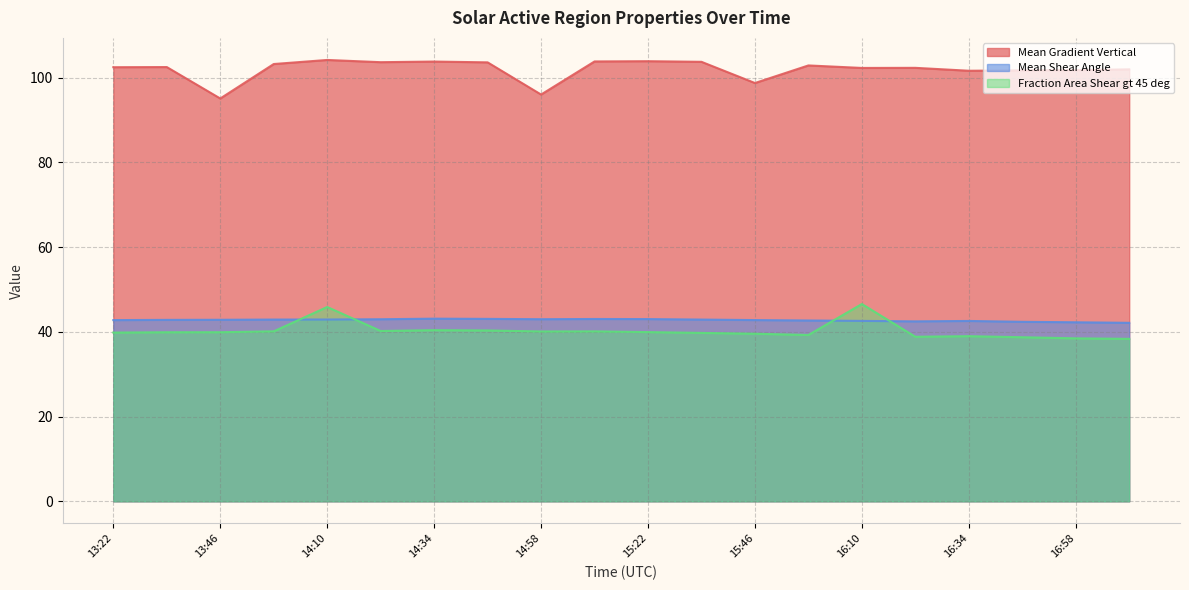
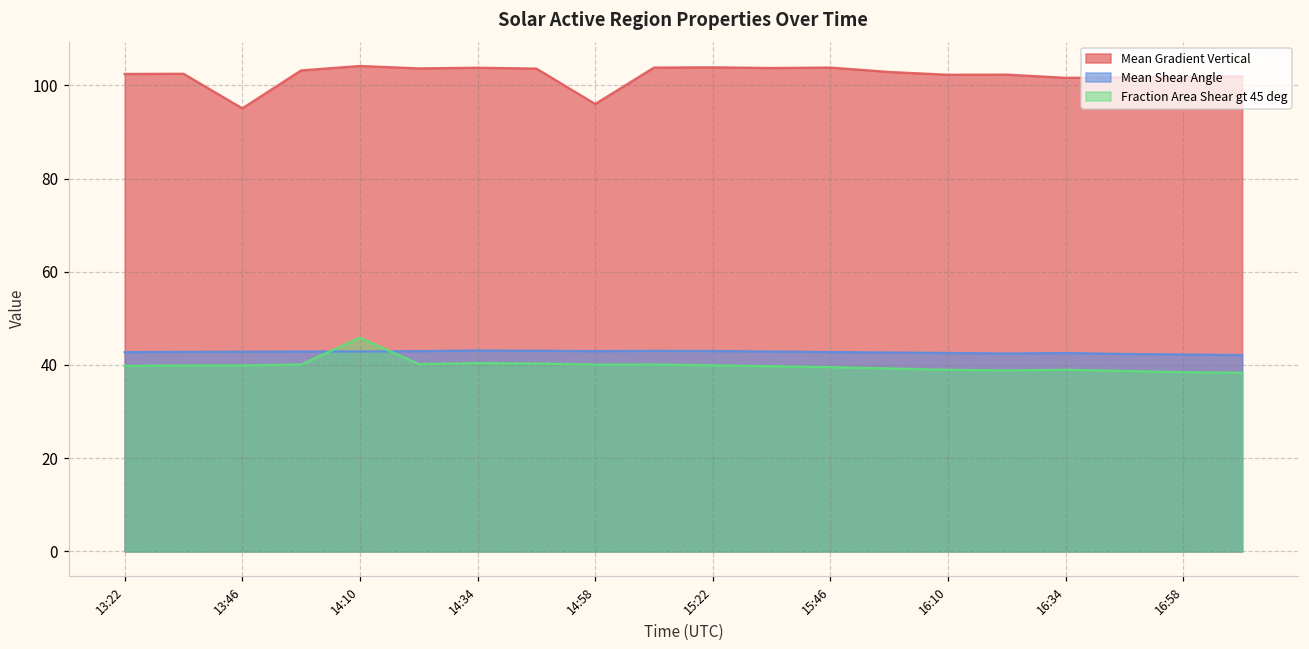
  {
    "Mean Gradient Vertical": {
      "13:22": 102,
      "13:46": 95,
      "14:10": 104,
      "14:34": 104,
      "14:58": 96,
      "15:22": 104,
-     "15:46": 99,
+     "15:46": 104,
      "16:10": 102,
      "16:34": 102
    },
    "Mean Shear Angle": {
      "13:22": 43,
      "13:46": 43,
      "14:10": 43,
      "14:34": 43,
      "14:58": 43,
      "15:22": 43,
      "15:46": 43,
      "16:10": 43,
      "16:34": 43,
      "16:58": 42
    },
    "Fraction Area Shear gt 45 deg": {
      "13:22": 40,
      "13:46": 40,
      "14:10": 46,
      "14:34": 40,
      "14:58": 40,
      "15:22": 40,
      "15:46": 40,
-     "16:10": 47,
+     "16:10": 39,
      "16:34": 39,
      "16:58": 38
    }
  }
